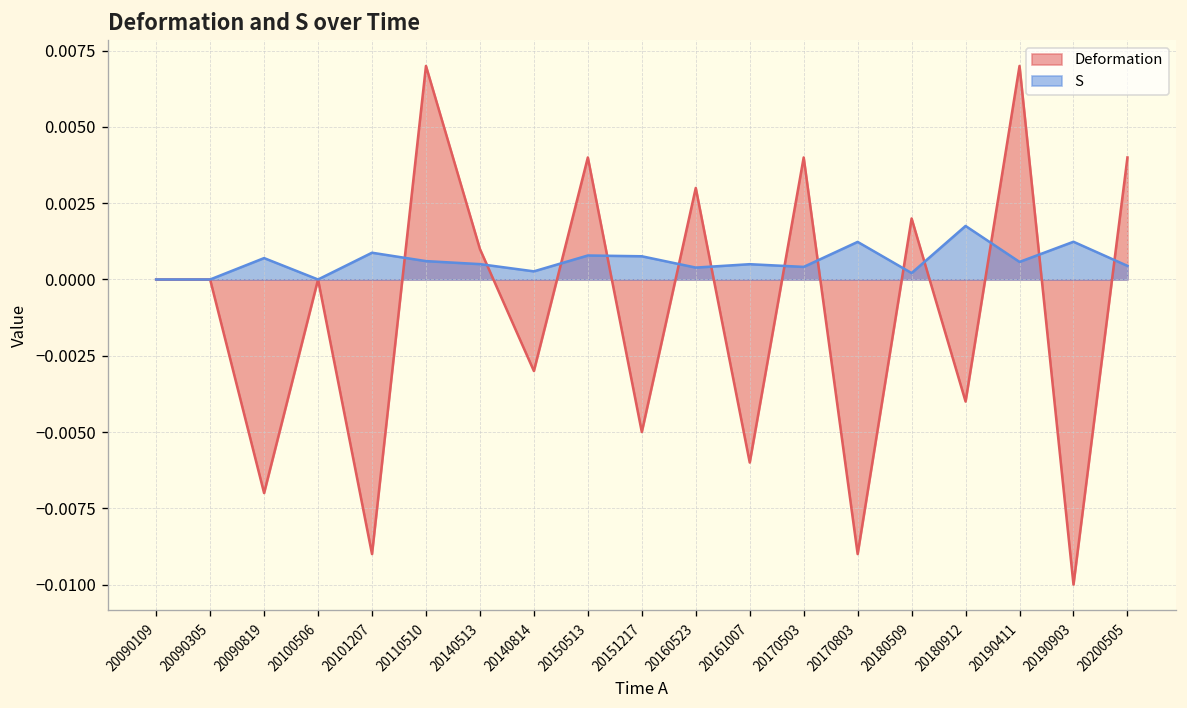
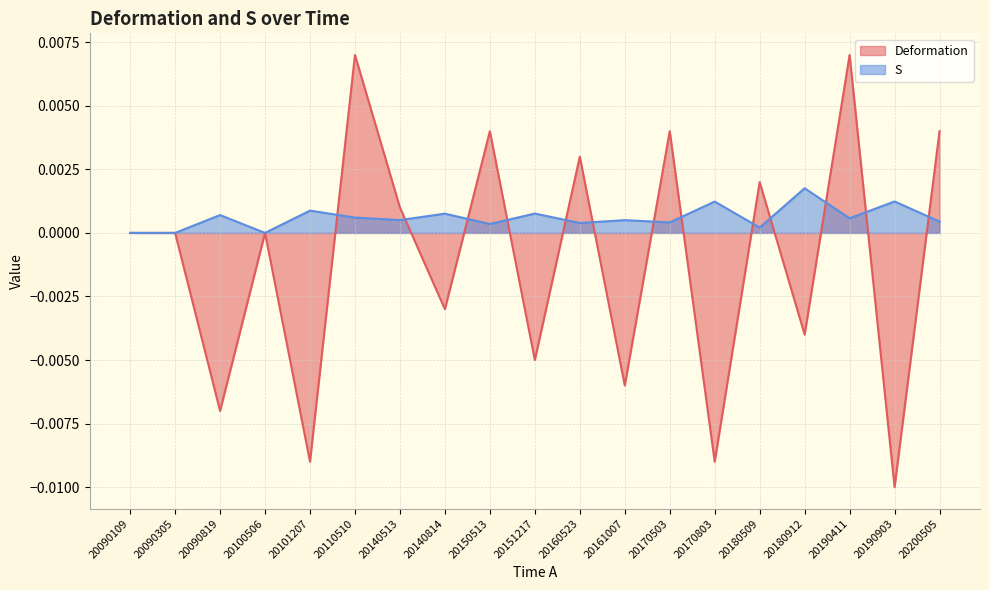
  {
    "S": {
      "20090819": 0.0007,
      "20101207": 0.0009,
      "20110510": 0.0006,
      "20140513": 0.0005,
-     "20140814": 0.0003,
-     "20150513": 0.0008,
+     "20140814": 0.0008,
+     "20150513": 0.0003,
      "20151217": 0.0008,
      "20160523": 0.0004,
      "20161007": 0.0005,
      "20170503": 0.0004,
      "20170803": 0.0012,
      "20180509": 0.0002,
      "20180912": 0.0018,
      "20190411": 0.0006,
      "20190903": 0.0012,
      "20200505": 0.0004
    }
  }
